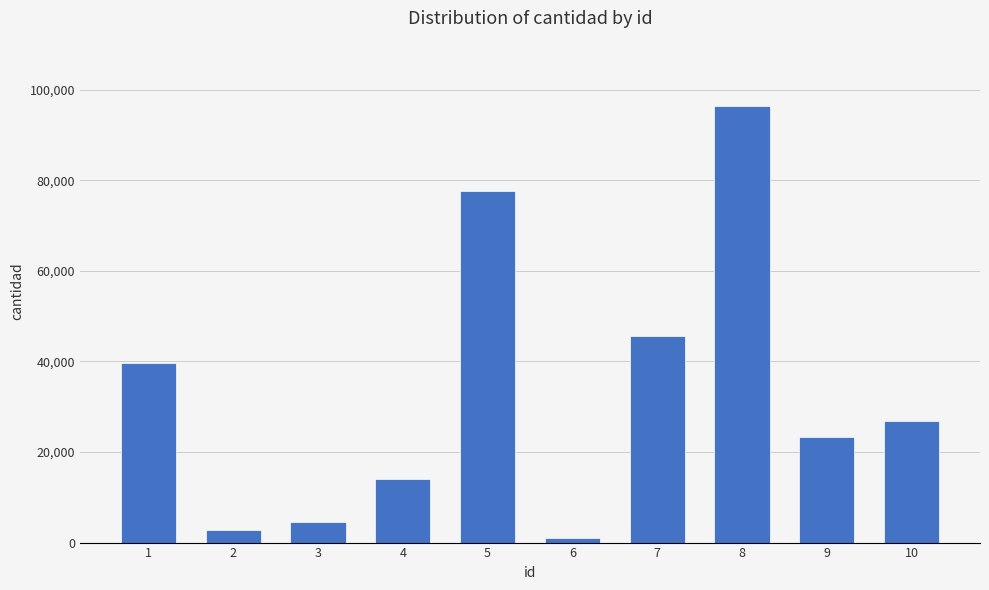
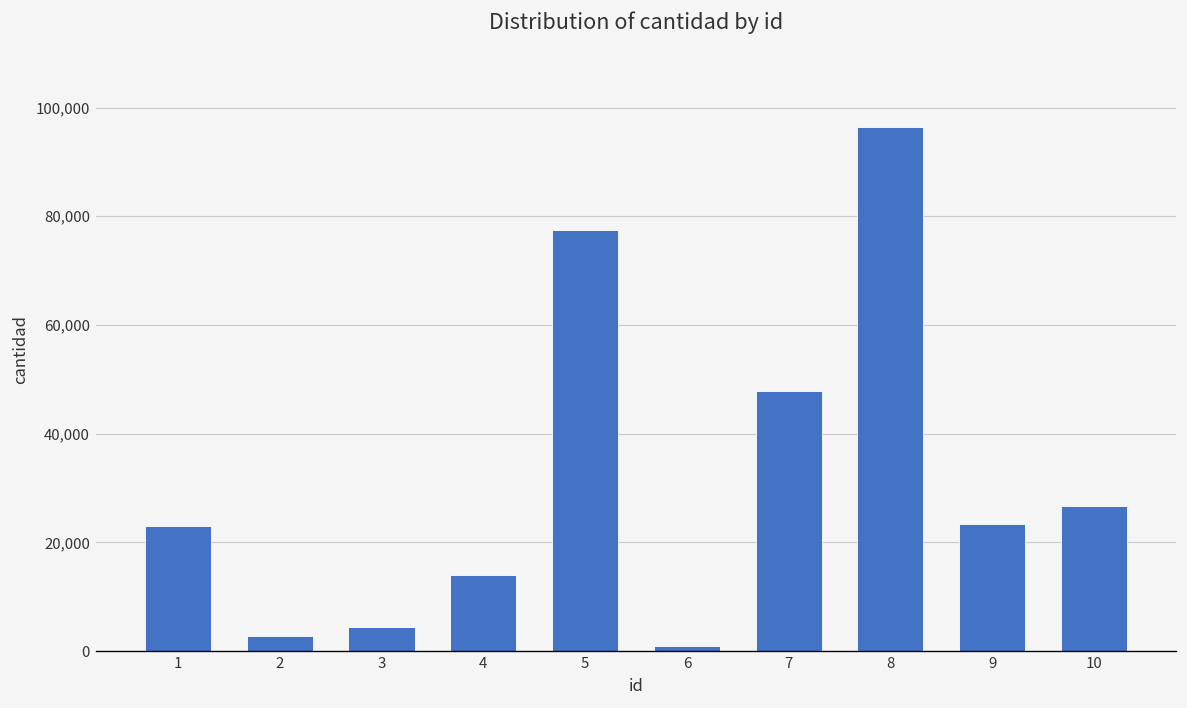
  {
-   "1": "40,000",
+   "1": "23,000",
    "2": "3,000",
    "3": "4,000",
    "4": "14,000",
    "5": "78,000",
    "6": "1,000",
-   "7": "46,000",
+   "7": "48,000",
    "8": "96,000",
    "9": "23,000",
    "10": "27,000"
  }
